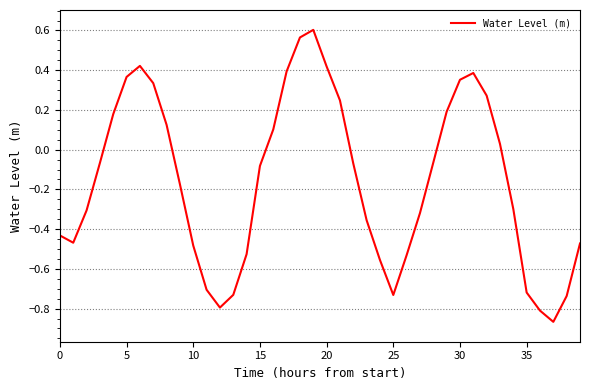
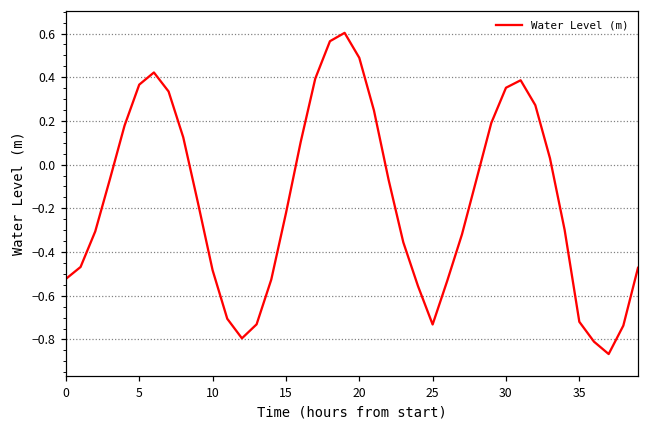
  {
-   "0": -0.43,
+   "0": -0.52,
    "5": 0.37,
    "10": -0.48,
-   "15": -0.08,
-   "20": 0.42,
+   "15": -0.22,
+   "20": 0.49,
    "25": -0.73,
    "30": 0.35,
    "35": -0.72
  }
